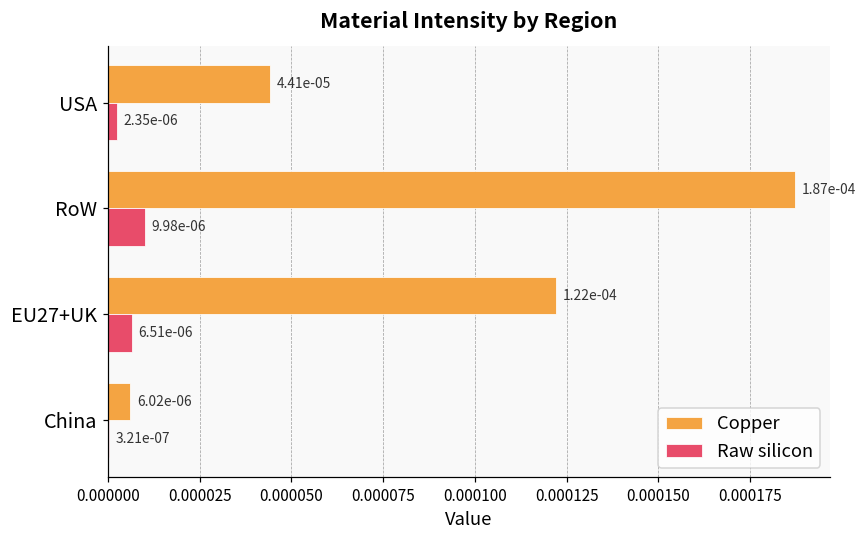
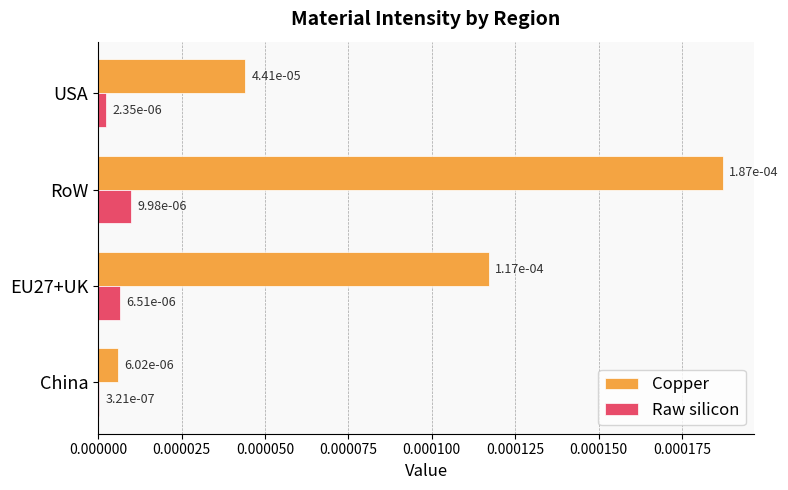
  {
    "Copper": {
      "USA": "4.41e-05",
      "RoW": "1.87e-04",
-     "EU27+UK": "1.22e-04",
+     "EU27+UK": "1.17e-04",
      "China": "6.02e-06"
    },
    "Raw silicon": {
      "USA": "2.35e-06",
      "RoW": "9.98e-06",
      "EU27+UK": "6.51e-06",
      "China": "3.21e-07"
    }
  }
